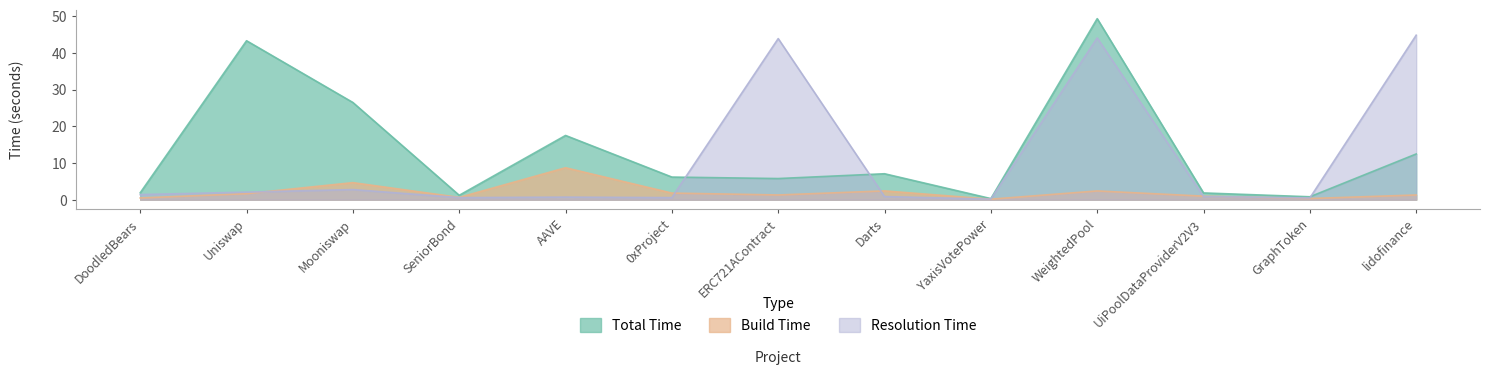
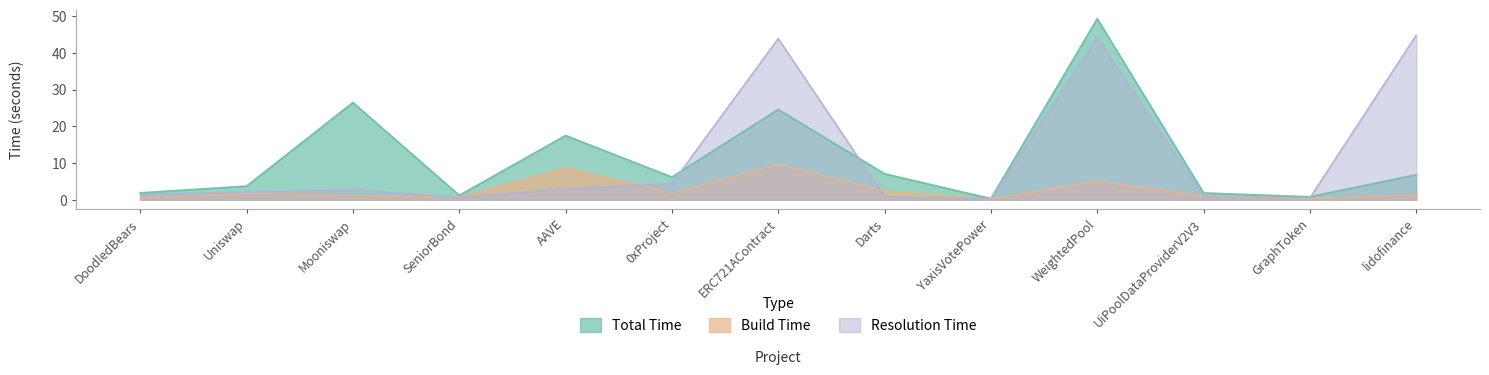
  {
    "Total Time": {
-     "Uniswap": 43,
+     "Uniswap": 4,
      "Mooniswap": 26,
      "AAVE": 18,
      "0xProject": 6,
-     "ERC721AContract": 6,
+     "ERC721AContract": 25,
      "Darts": 7,
      "WeightedPool": 49,
      "UiPoolDataProviderV2V3": 2,
-     "lidofinance": 12
+     "lidofinance": 7
    },
    "Build Time": {
      "DoodledBears": 0,
-     "Mooniswap": 5,
+     "Mooniswap": 1,
      "AAVE": 9,
      "0xProject": 2,
-     "ERC721AContract": 1,
+     "ERC721AContract": 10,
      "Darts": 2,
-     "WeightedPool": 2,
+     "WeightedPool": 5,
      "lidofinance": 1
    },
    "Resolution Time": {
      "Mooniswap": 3,
-     "AAVE": 1,
-     "0xProject": 1,
+     "AAVE": 3,
+     "0xProject": 4,
      "ERC721AContract": 44,
      "Darts": 1,
      "WeightedPool": 44,
      "lidofinance": 45
    }
  }
